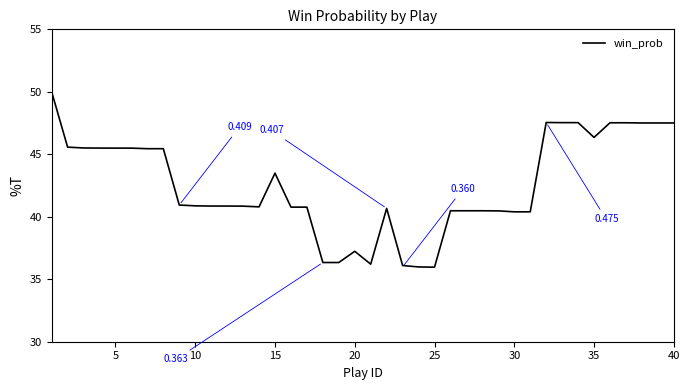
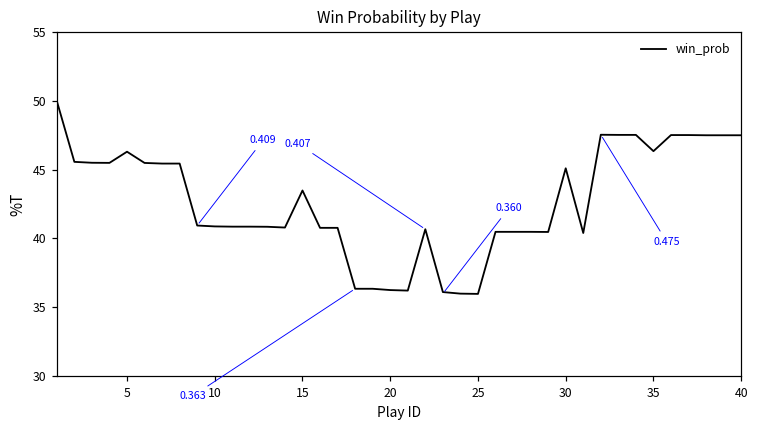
  {
-   "5": 45.5,
-   "20": 37.2,
+   "5": 46.3,
+   "20": 36.2,
    "25": 36.0,
-   "30": 40.4,
+   "30": 45.1,
    "40": 47.5
  }
